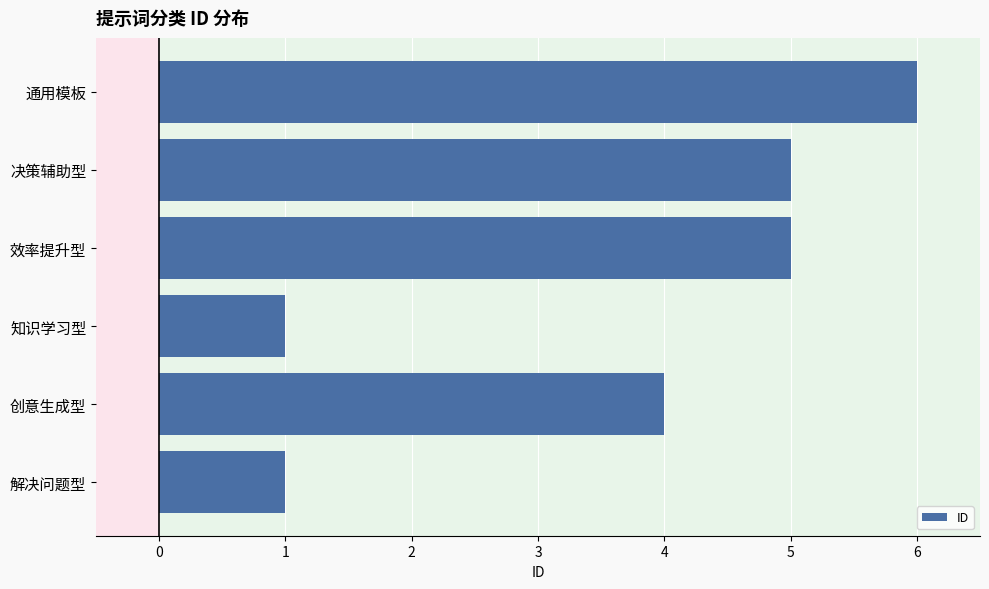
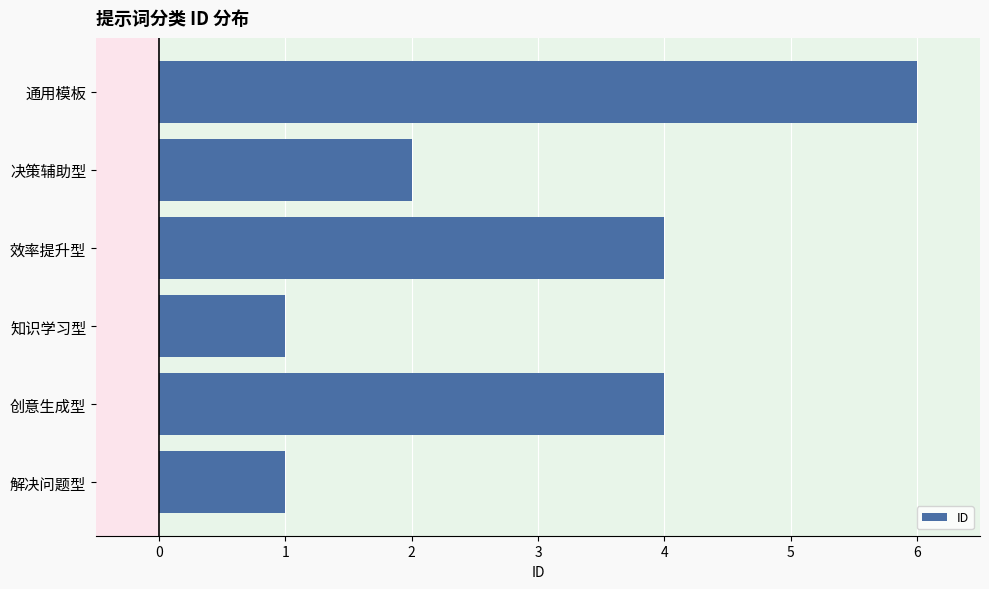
  {
    "通用模板": 6,
-   "决策辅助型": 5,
-   "效率提升型": 5,
+   "决策辅助型": 2,
+   "效率提升型": 4,
    "知识学习型": 1,
    "创意生成型": 4,
    "解决问题型": 1
  }
